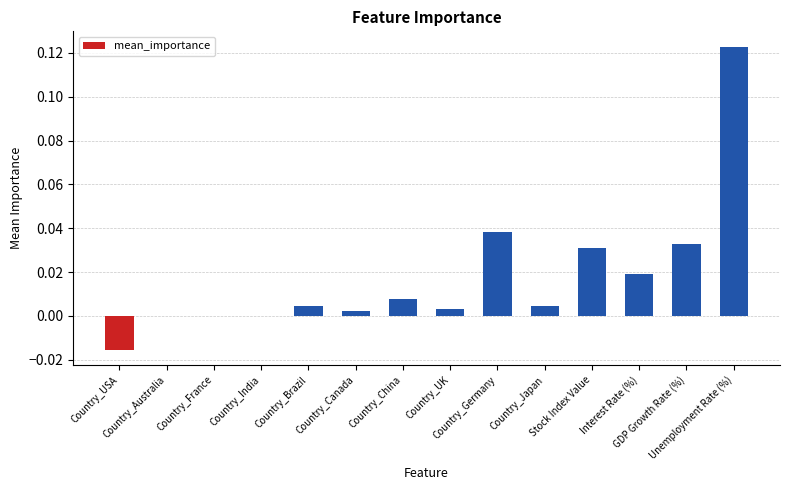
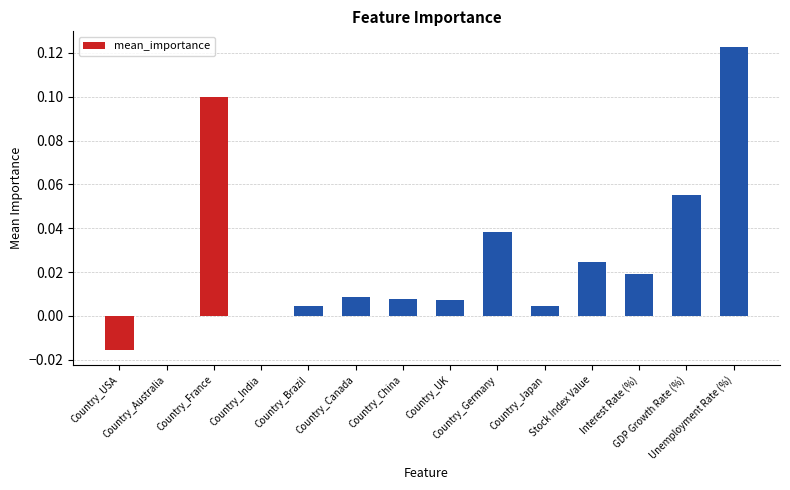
  {
    "Country_USA": -0.016,
    "Country_Australia": 0.000,
-   "Country_France": 0.0,
+   "Country_France": 0.1,
    "Country_Brazil": 0.004,
-   "Country_Canada": 0.002,
+   "Country_Canada": 0.009,
    "Country_China": 0.008,
-   "Country_UK": 0.003,
+   "Country_UK": 0.007,
    "Country_Germany": 0.038,
    "Country_Japan": 0.004,
-   "Stock Index Value": 0.031,
+   "Stock Index Value": 0.025,
    "Interest Rate (%)": 0.019,
-   "GDP Growth Rate (%)": 0.033,
+   "GDP Growth Rate (%)": 0.055,
    "Unemployment Rate (%)": 0.123
  }
